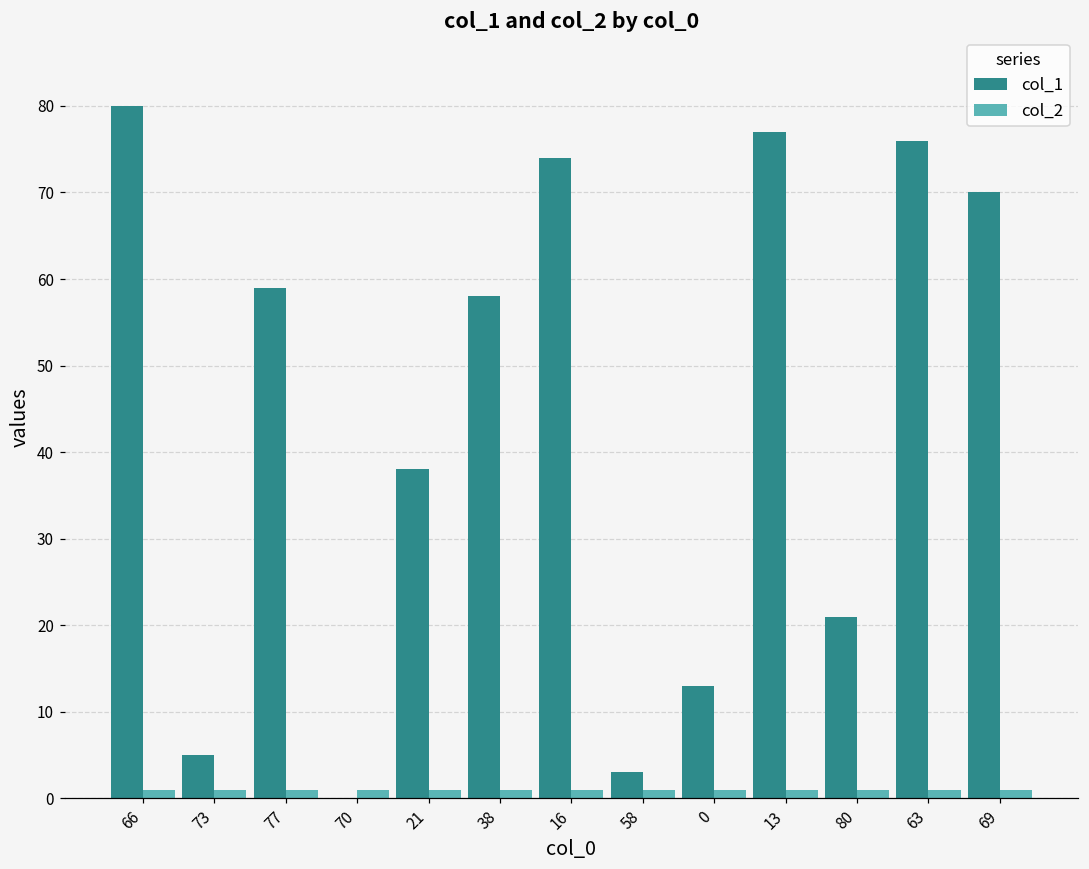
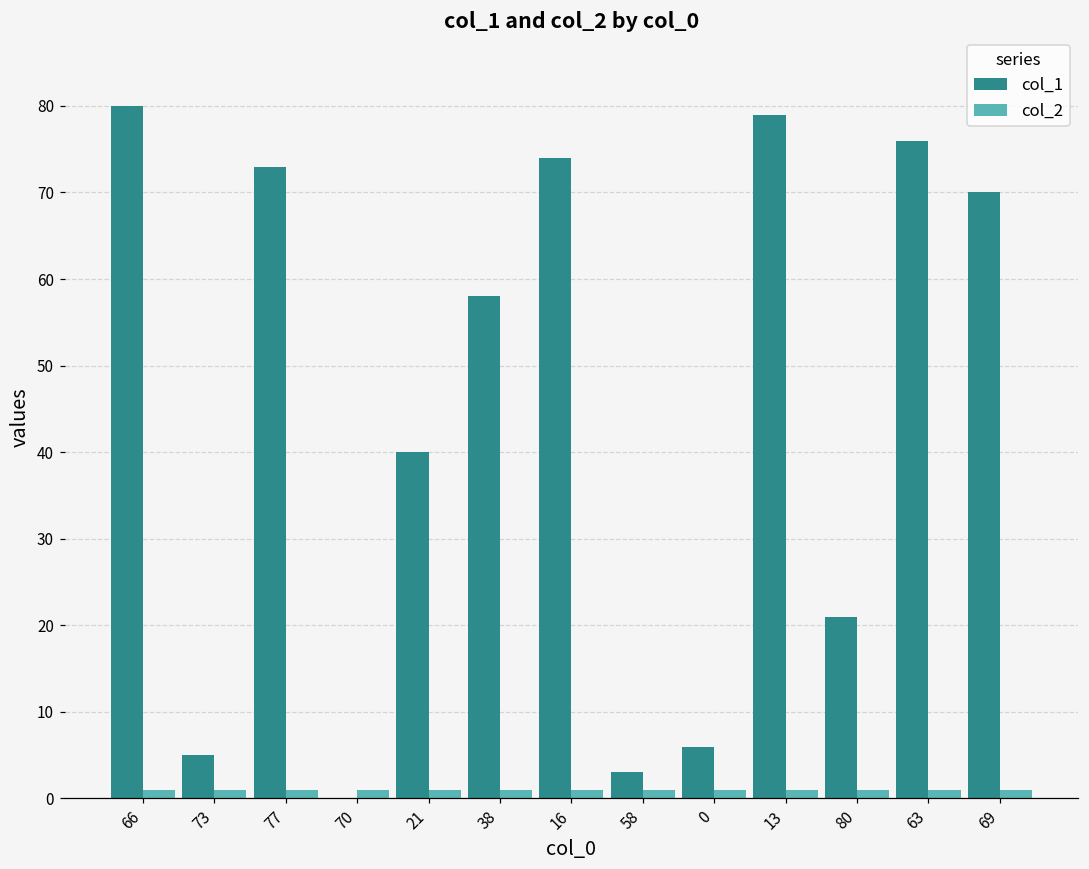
  {
    "col_1": {
      "66": 80,
      "73": 5,
-     "77": 59,
+     "77": 73,
      "70": 0,
-     "21": 38,
+     "21": 40,
      "38": 58,
      "16": 74,
      "58": 3,
-     "0": 13,
-     "13": 77,
+     "0": 6,
+     "13": 79,
      "80": 21,
      "63": 76,
      "69": 70
    },
    "col_2": {
      "66": 1,
      "73": 1,
      "77": 1,
      "70": 1,
      "21": 1,
      "38": 1,
      "16": 1,
      "58": 1,
      "0": 1,
      "13": 1,
      "80": 1,
      "63": 1,
      "69": 1
    }
  }
